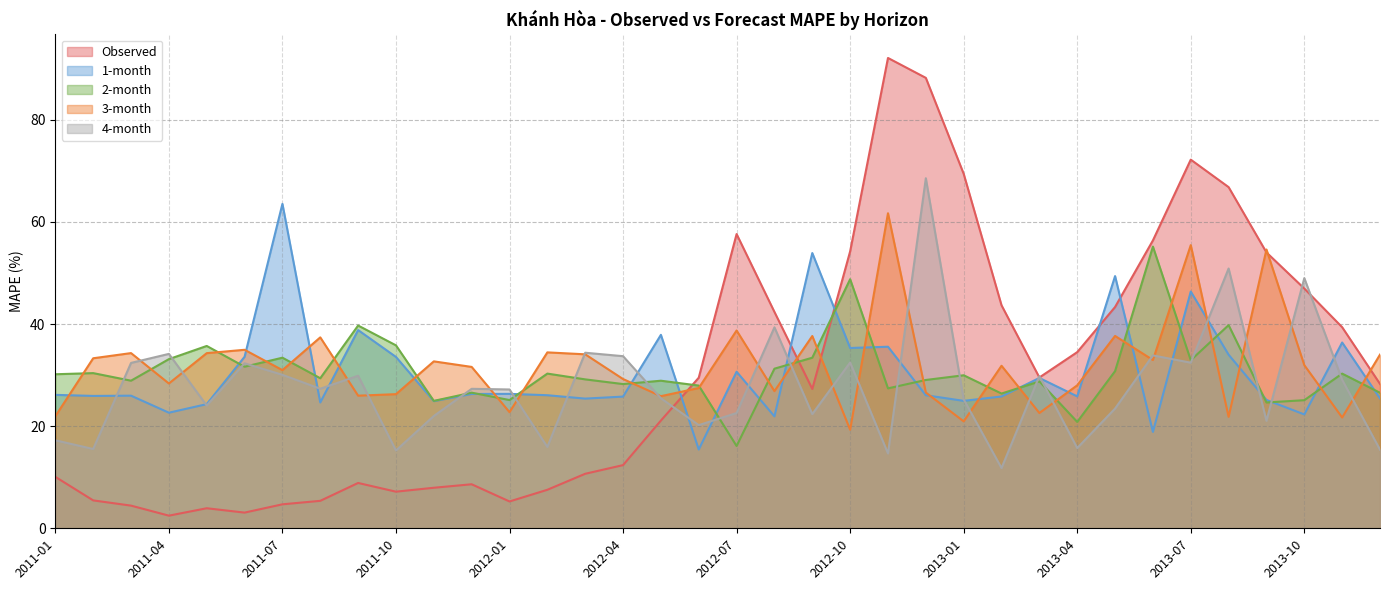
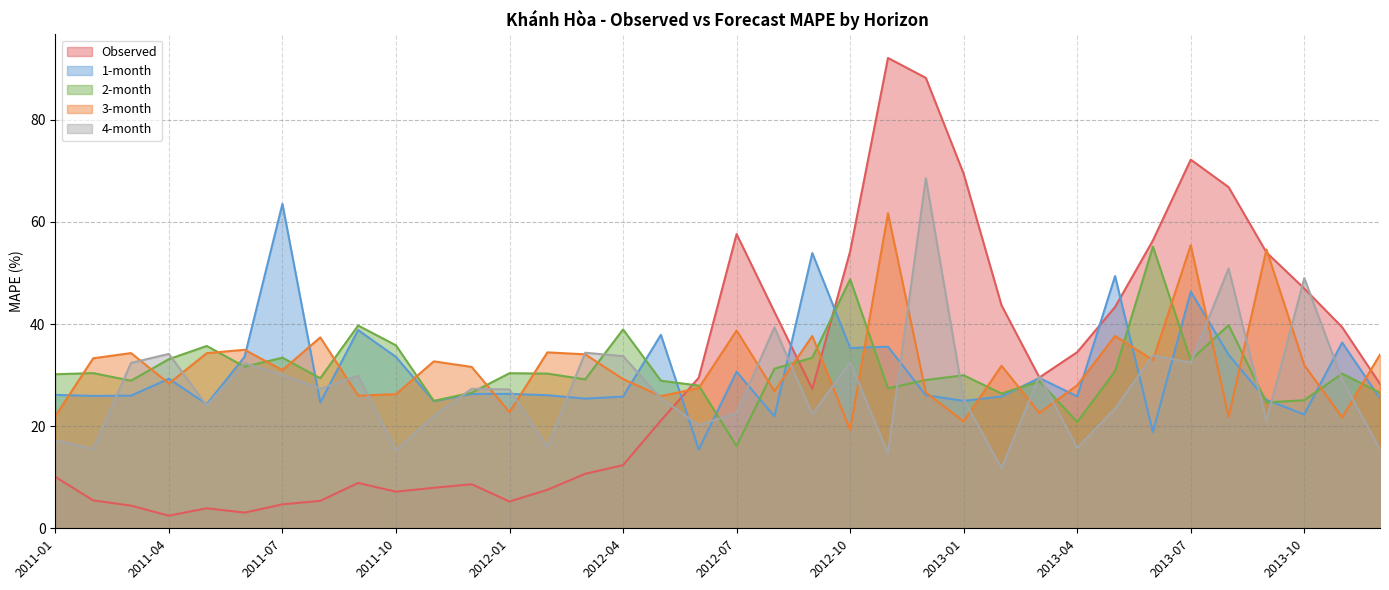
  {
    "1-month": {
      "2011-01": 26,
-     "2011-04": 23,
+     "2011-04": 29,
      "2011-07": 64,
      "2011-10": 34,
      "2012-01": 26,
      "2012-04": 26,
      "2012-07": 31,
      "2012-10": 35,
      "2013-04": 26,
      "2013-07": 46,
      "2013-10": 22
    },
    "2-month": {
      "2011-01": 30,
      "2011-04": 33,
      "2011-07": 33,
      "2011-10": 36,
-     "2012-01": 25,
-     "2012-04": 28,
+     "2012-01": 30,
+     "2012-04": 39,
      "2012-07": 16,
      "2012-10": 49,
      "2013-01": 30,
      "2013-04": 21,
      "2013-10": 25
    },
    "4-month": {
      "2011-01": 17,
      "2011-04": 34,
      "2011-07": 30,
      "2011-10": 15,
      "2012-01": 27,
      "2012-04": 34,
      "2012-07": 23,
      "2012-10": 32,
      "2013-04": 16,
      "2013-10": 49
    }
  }
